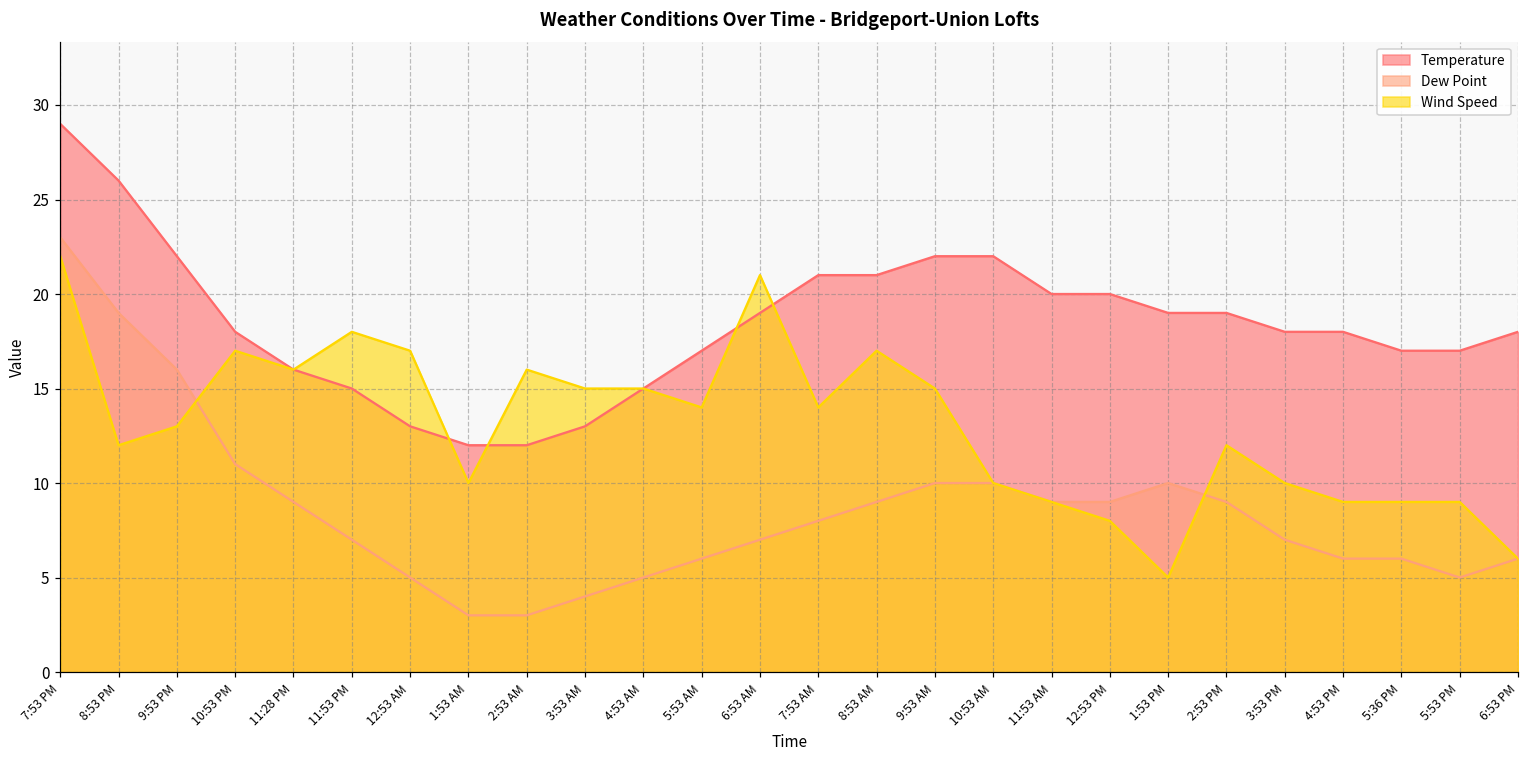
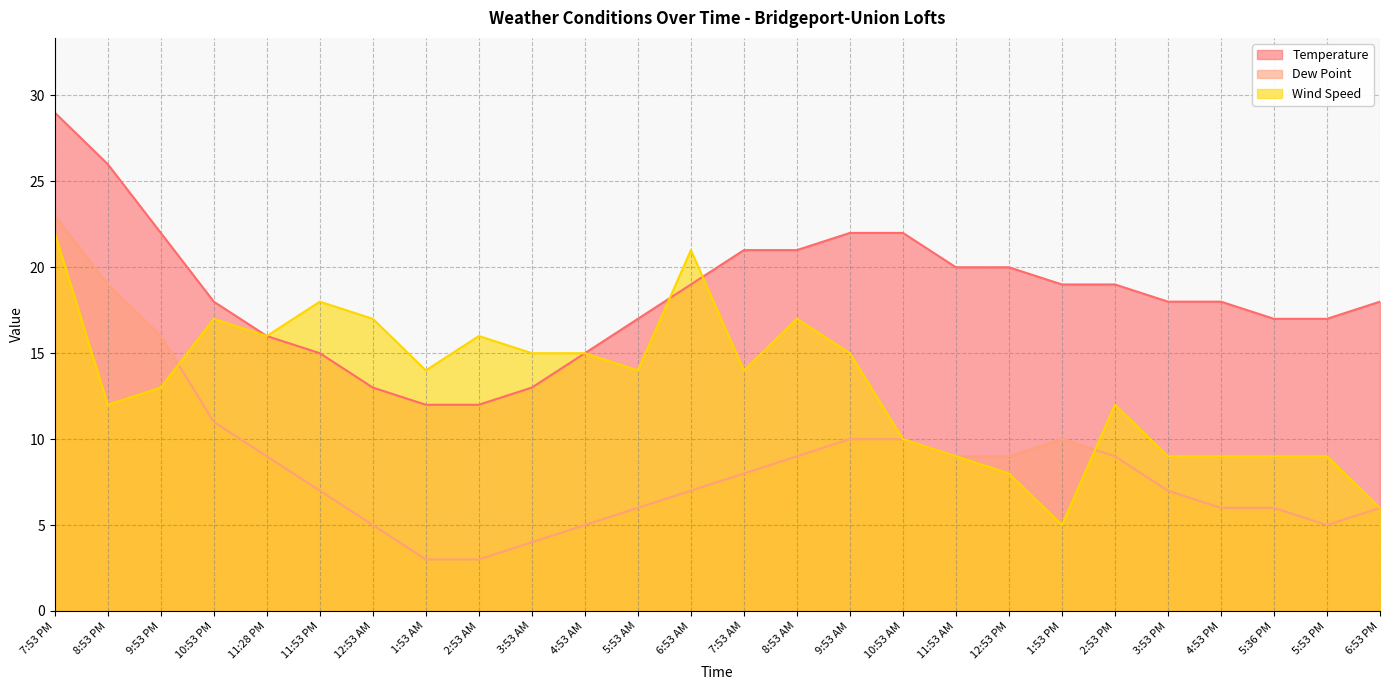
  {
    "Wind Speed": {
      "7:53 PM": 22,
      "8:53 PM": 12,
      "9:53 PM": 13,
      "10:53 PM": 17,
      "11:53 PM": 18,
      "12:53 AM": 17,
-     "1:53 AM": 10,
+     "1:53 AM": 14,
      "2:53 AM": 16,
      "3:53 AM": 15,
      "5:53 AM": 14,
      "6:53 AM": 21,
      "7:53 AM": 14,
      "8:53 AM": 17,
      "9:53 AM": 15,
      "12:53 PM": 8,
      "1:53 PM": 5,
      "2:53 PM": 12,
-     "3:53 PM": 10,
+     "3:53 PM": 9,
      "4:53 PM": 9,
      "5:36 PM": 9,
      "5:53 PM": 9
    }
  }
